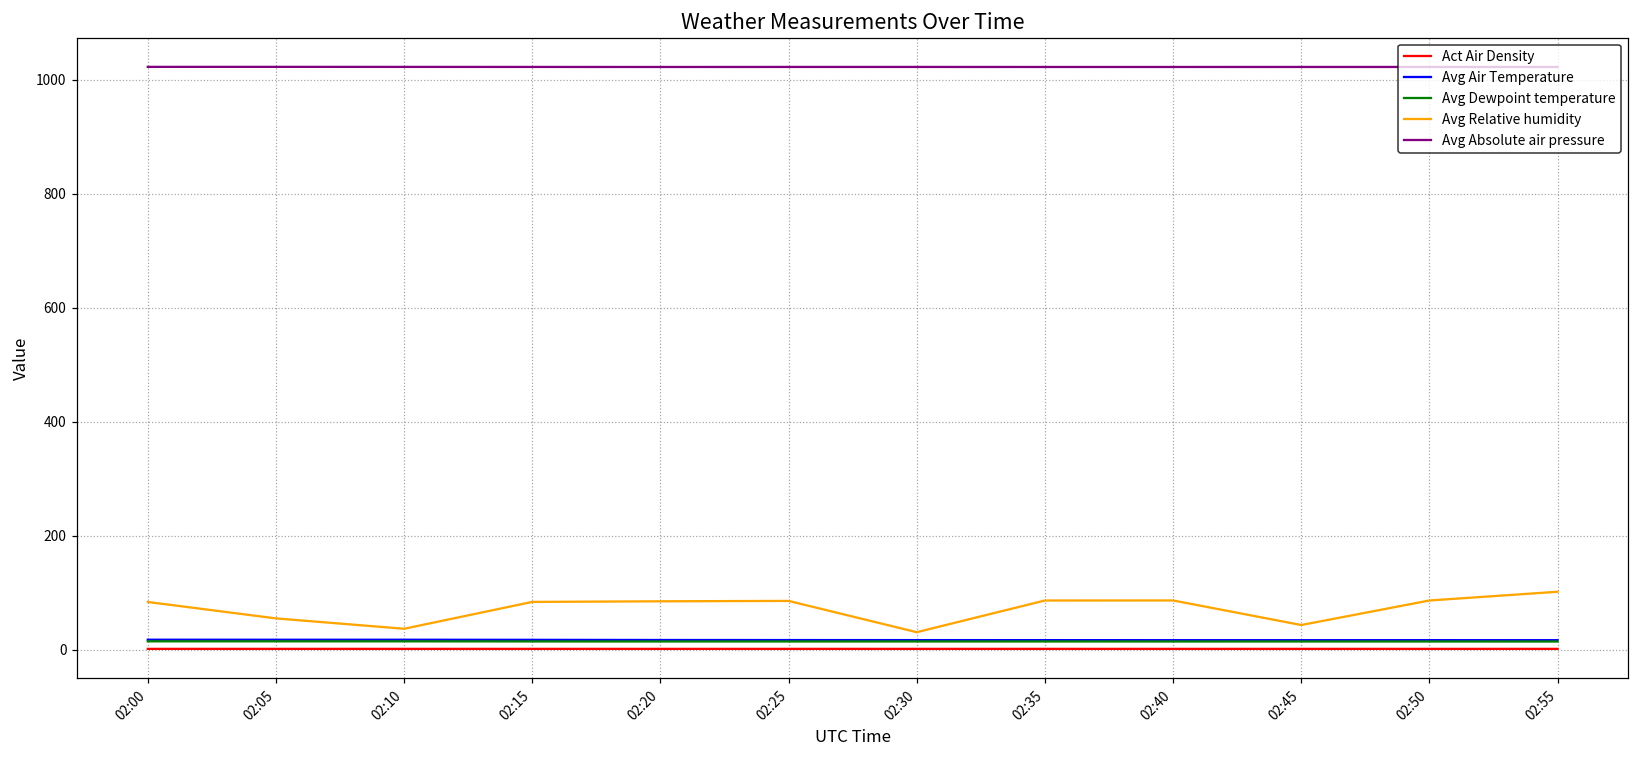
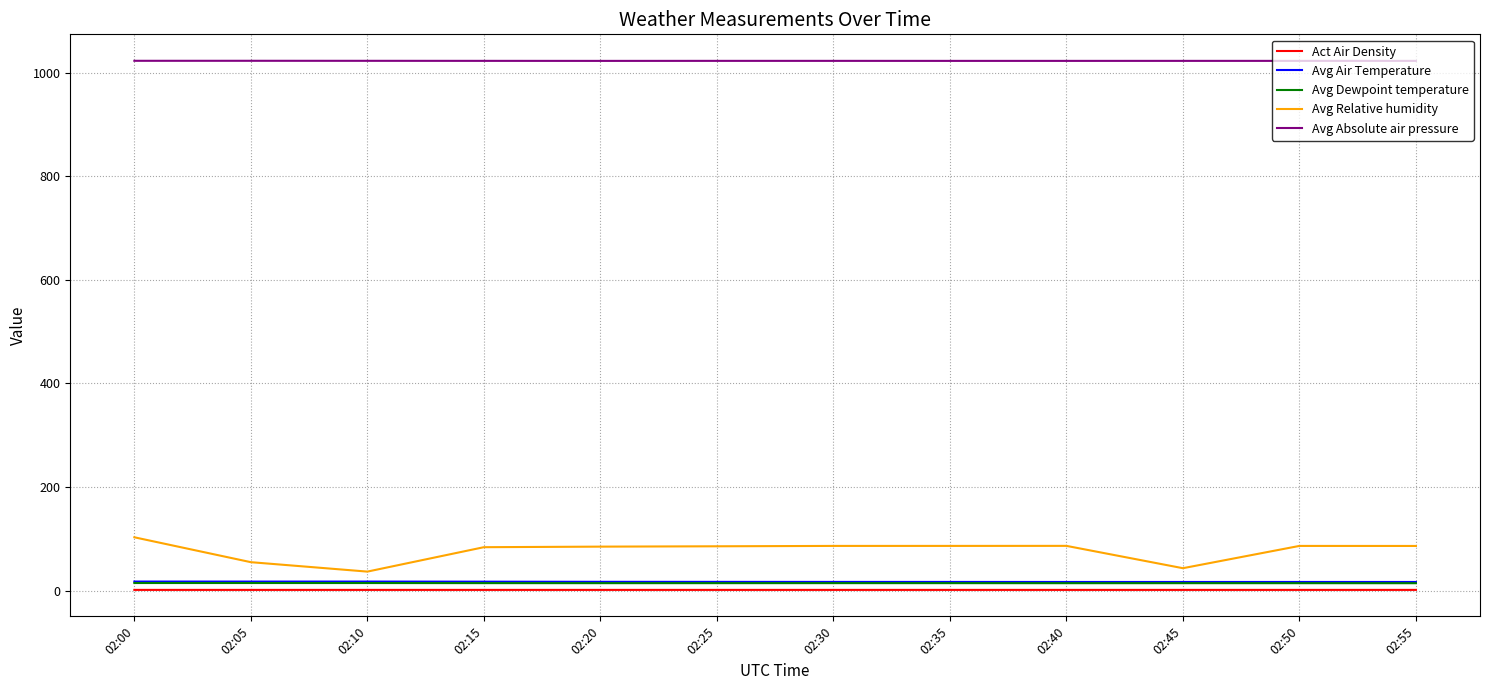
  {
    "Act Air Density": {
      "02:00": 0,
      "02:05": 0,
      "02:10": 0,
      "02:15": 0,
      "02:20": 0,
      "02:25": 0,
      "02:30": 0,
      "02:35": 0,
      "02:40": 0,
      "02:45": 0,
      "02:50": 0,
      "02:55": 0
    },
    "Avg Relative humidity": {
-     "02:00": 80,
+     "02:00": 100,
      "02:05": 50,
      "02:10": 40,
      "02:15": 80,
      "02:20": 80,
      "02:25": 90,
-     "02:30": 30,
+     "02:30": 90,
      "02:35": 90,
      "02:40": 90,
      "02:45": 40,
      "02:50": 90,
-     "02:55": 100
+     "02:55": 90
    },
    "Avg Absolute air pressure": {
      "02:00": 1020,
      "02:05": 1020,
      "02:10": 1020,
      "02:15": 1020,
      "02:20": 1020,
      "02:25": 1020,
      "02:30": 1020,
      "02:35": 1020,
      "02:40": 1020,
      "02:45": 1020
    }
  }
